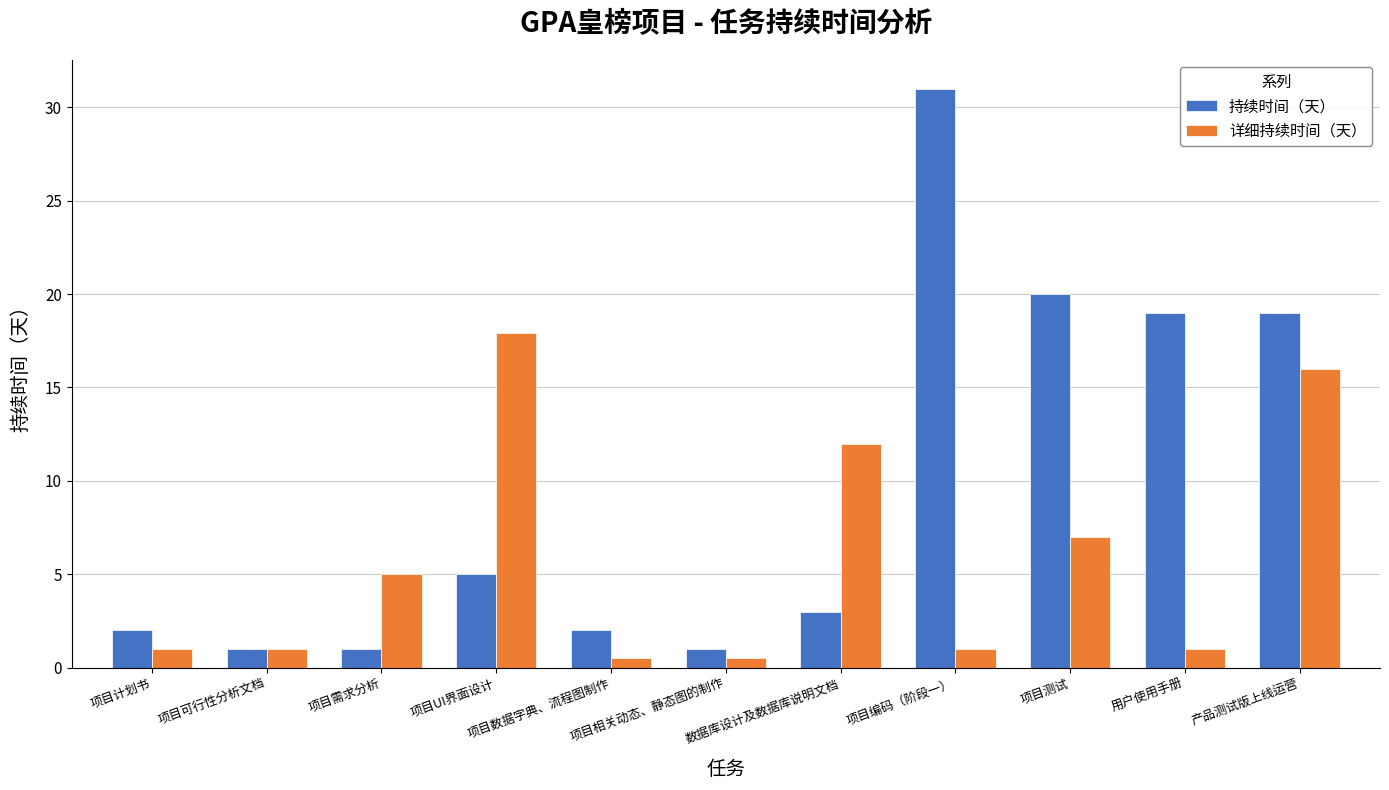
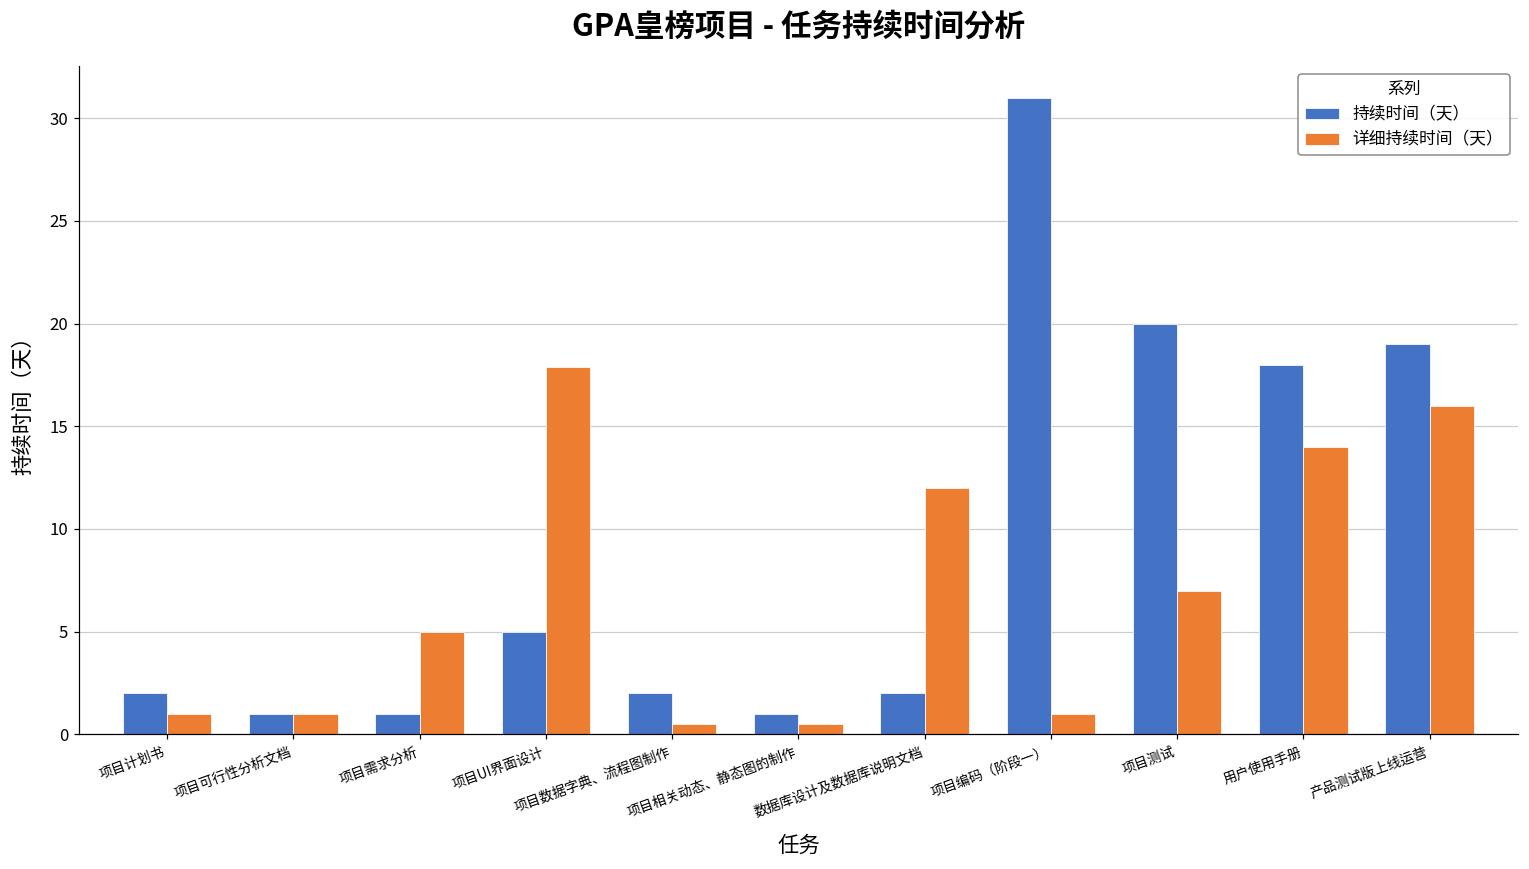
  {
    "持续时间（天）": {
      "项目计划书": 2,
      "项目可行性分析文档": 1,
      "项目需求分析": 1,
      "项目UI界面设计": 5,
      "项目数据字典、流程图制作": 2,
      "项目相关动态、静态图的制作": 1,
-     "数据库设计及数据库说明文档": 3,
+     "数据库设计及数据库说明文档": 2,
      "项目编码（阶段一）": 31,
      "项目测试": 20,
-     "用户使用手册": 19,
+     "用户使用手册": 18,
      "产品测试版上线运营": 19
    },
    "详细持续时间（天）": {
      "项目计划书": 1,
      "项目可行性分析文档": 1,
      "项目需求分析": 5,
      "项目UI界面设计": 18,
      "项目数据字典、流程图制作": 0.5,
      "项目相关动态、静态图的制作": 0.5,
      "数据库设计及数据库说明文档": 12,
      "项目编码（阶段一）": 1,
      "项目测试": 7,
-     "用户使用手册": 1,
+     "用户使用手册": 14,
      "产品测试版上线运营": 16
    }
  }
